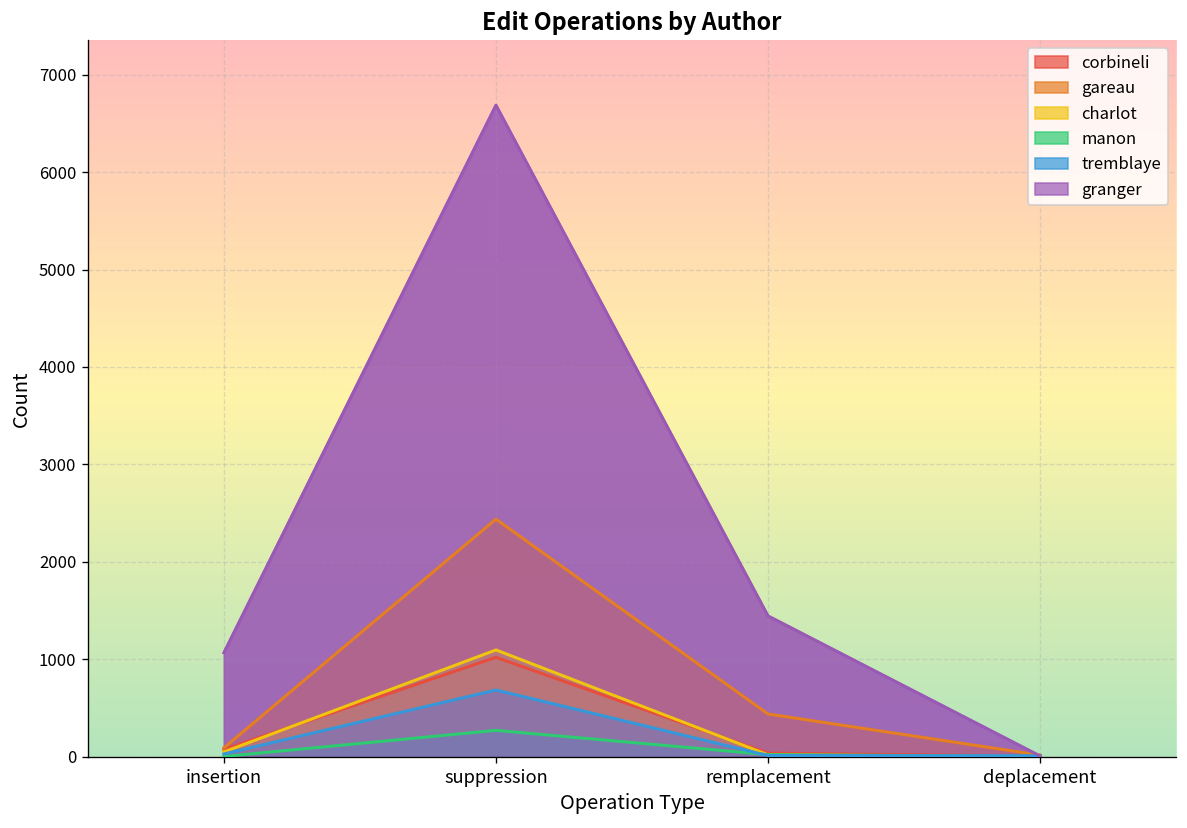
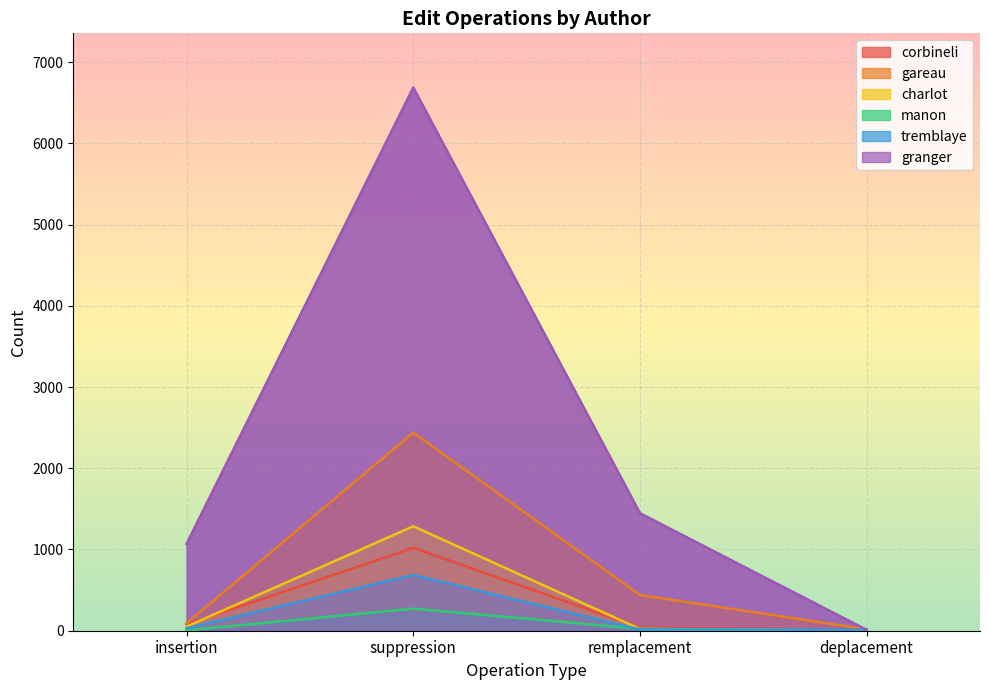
  {
    "charlot": {
-     "suppression": 1100
+     "suppression": 1300
    },
    "manon": {
      "suppression": 300
    },
    "tremblaye": {
      "suppression": 700
    },
    "granger": {
      "insertion": 1100,
      "suppression": 6700,
      "remplacement": 1400
    }
  }
